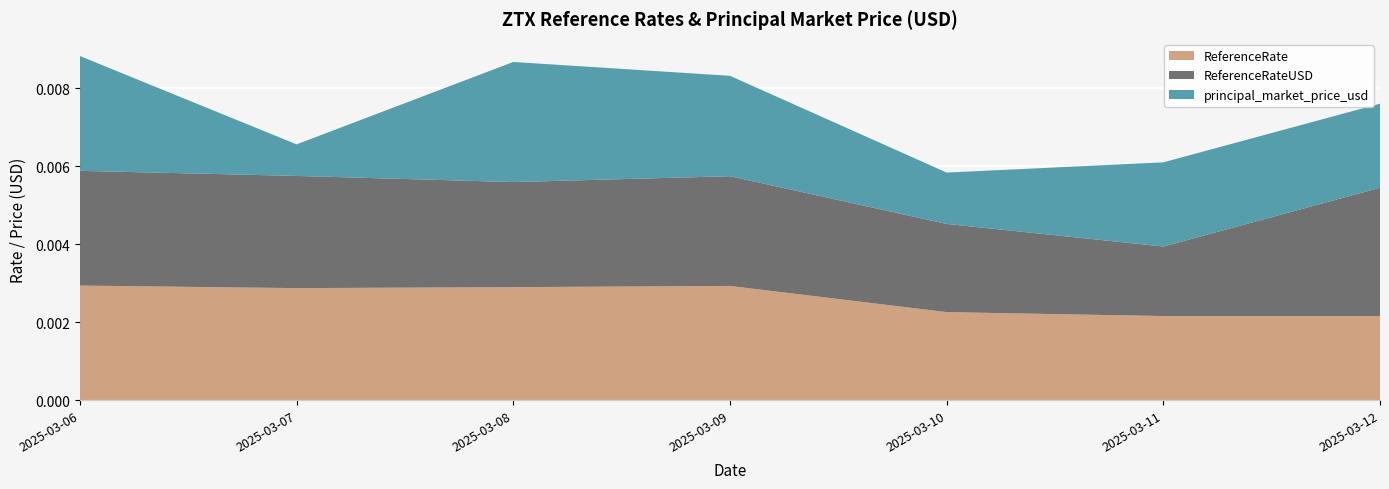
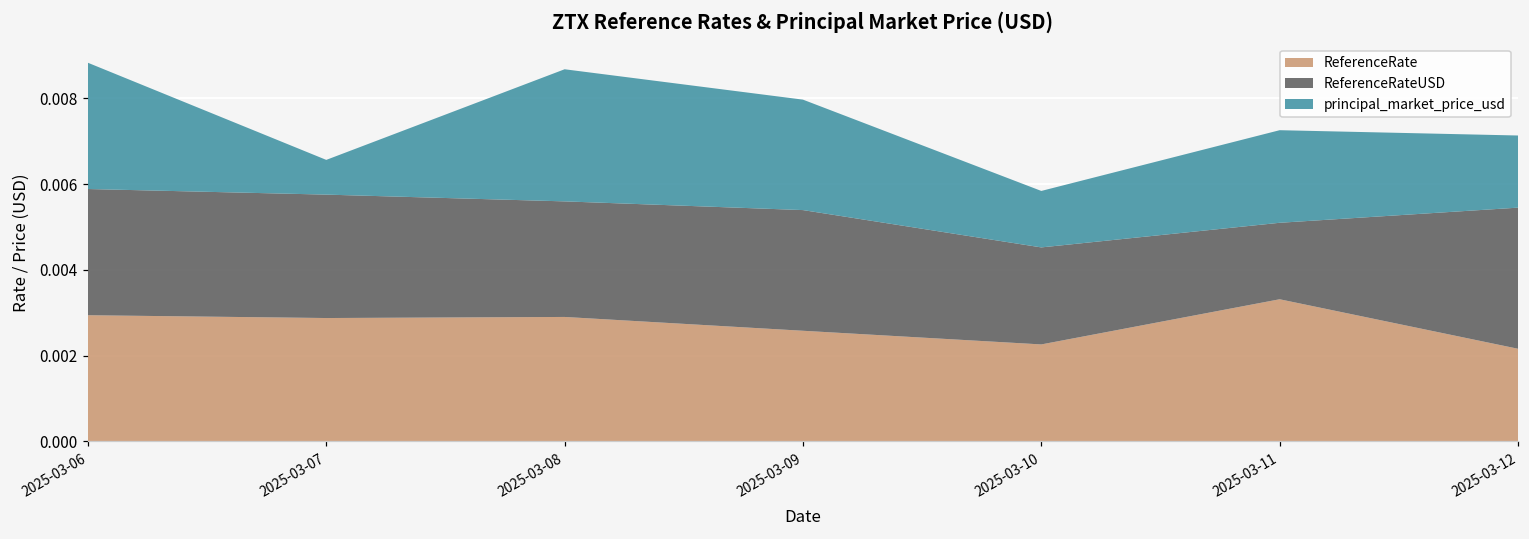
  {
    "ReferenceRate": {
      "2025-03-06": 0.0029,
      "2025-03-07": 0.0029,
      "2025-03-08": 0.0029,
-     "2025-03-09": 0.0029,
+     "2025-03-09": 0.0026,
      "2025-03-10": 0.0023,
-     "2025-03-11": 0.0022,
+     "2025-03-11": 0.0033,
      "2025-03-12": 0.0022
    },
    "ReferenceRateUSD": {
      "2025-03-06": 0.0029,
      "2025-03-07": 0.0029,
      "2025-03-08": 0.0027,
      "2025-03-09": 0.0028,
      "2025-03-10": 0.0023,
      "2025-03-11": 0.0018,
      "2025-03-12": 0.0033
    },
    "principal_market_price_usd": {
      "2025-03-06": 0.0029,
      "2025-03-07": 0.0008,
      "2025-03-08": 0.0031,
      "2025-03-09": 0.0026,
      "2025-03-10": 0.0013,
      "2025-03-11": 0.0022,
-     "2025-03-12": 0.0022
+     "2025-03-12": 0.0017
    }
  }
